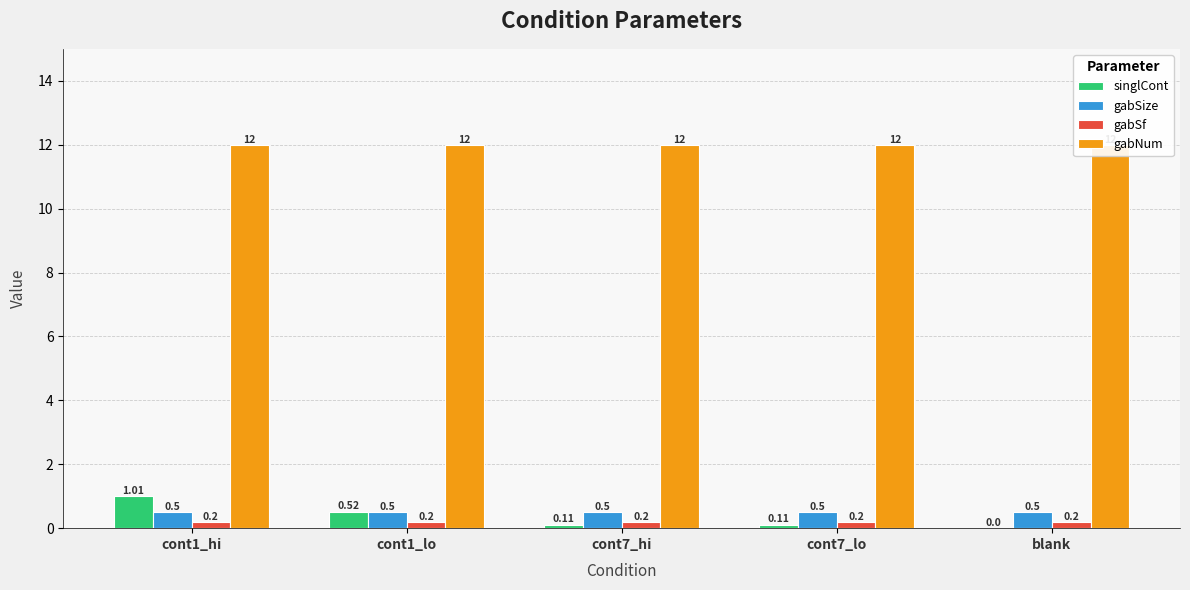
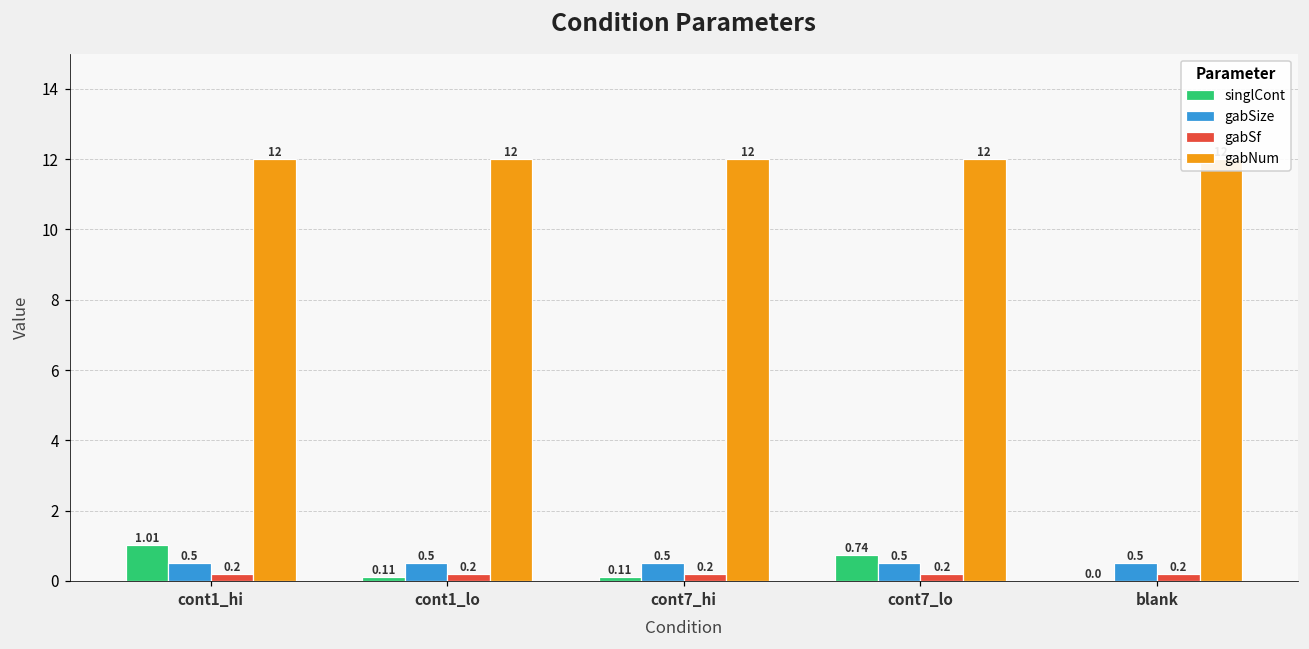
  {
    "singlCont": {
      "cont1_hi": 1.01,
-     "cont1_lo": 0.52,
+     "cont1_lo": 0.11,
      "cont7_hi": 0.11,
-     "cont7_lo": 0.11,
+     "cont7_lo": 0.74,
      "blank": 0.0
    },
    "gabSize": {
      "cont1_hi": 0.5,
      "cont1_lo": 0.5,
      "cont7_hi": 0.5,
      "cont7_lo": 0.5,
      "blank": 0.5
    },
    "gabSf": {
      "cont1_hi": 0.2,
      "cont1_lo": 0.2,
      "cont7_hi": 0.2,
      "cont7_lo": 0.2,
      "blank": 0.2
    },
    "gabNum": {
      "cont1_hi": 12,
      "cont1_lo": 12,
      "cont7_hi": 12,
      "cont7_lo": 12
    }
  }
